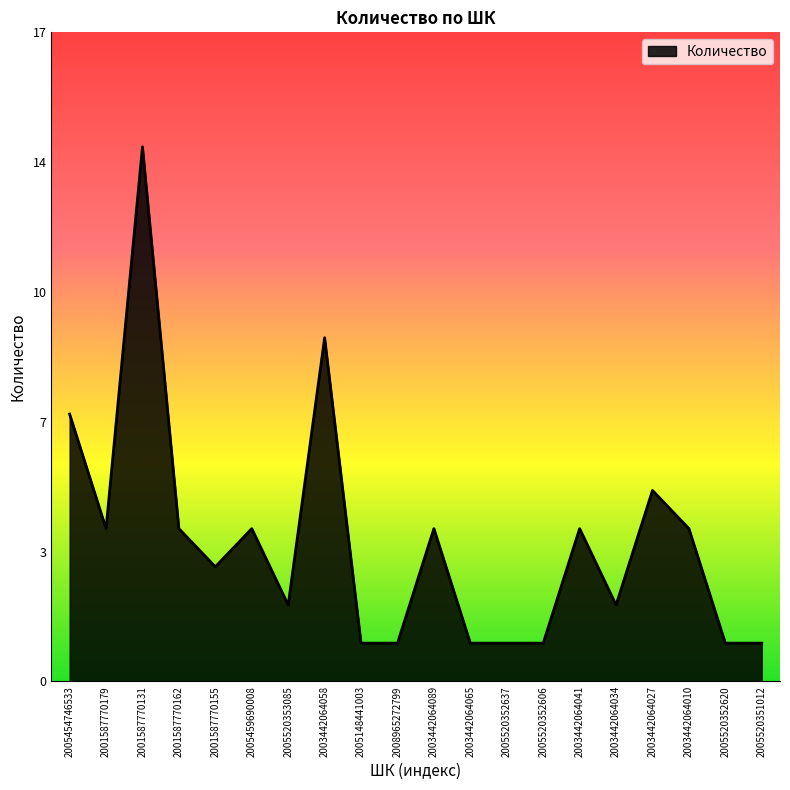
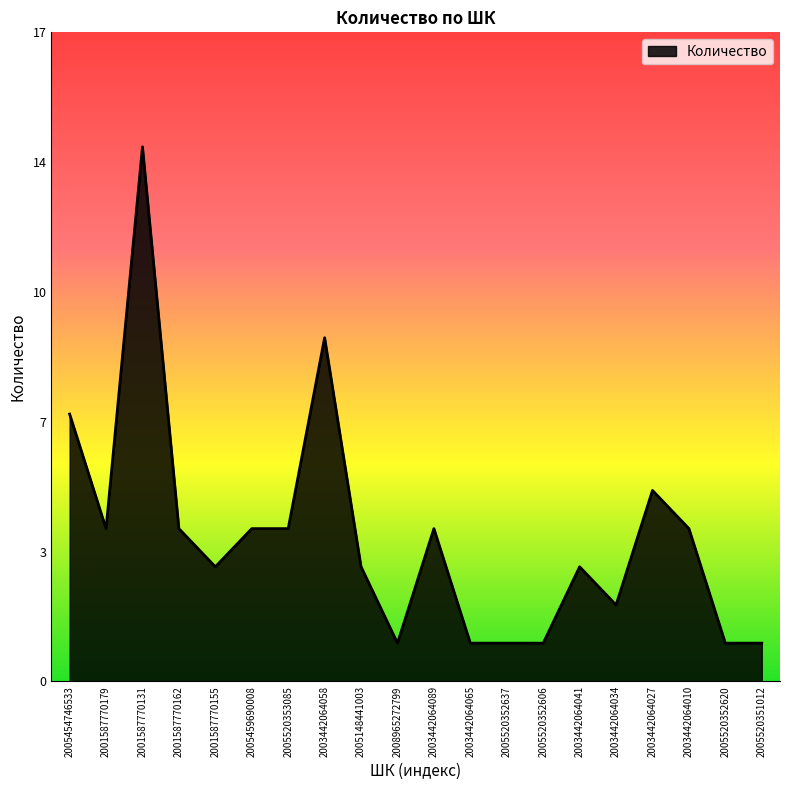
  {
    "2005454746533": 7,
    "2001587770179": 4,
    "2001587770131": 14,
    "2001587770162": 4,
    "2001587770155": 3,
    "2005459690008": 4,
-   "2005520353085": 2,
+   "2005520353085": 4,
    "2003442064058": 9,
-   "2005148441003": 1,
+   "2005148441003": 3,
    "2008965272799": 1,
    "2003442064089": 4,
    "2003442064065": 1,
    "2005520352637": 1,
    "2005520352606": 1,
-   "2003442064041": 4,
+   "2003442064041": 3,
    "2003442064034": 2,
    "2003442064027": 5,
    "2003442064010": 4,
    "2005520352620": 1,
    "2005520351012": 1
  }
